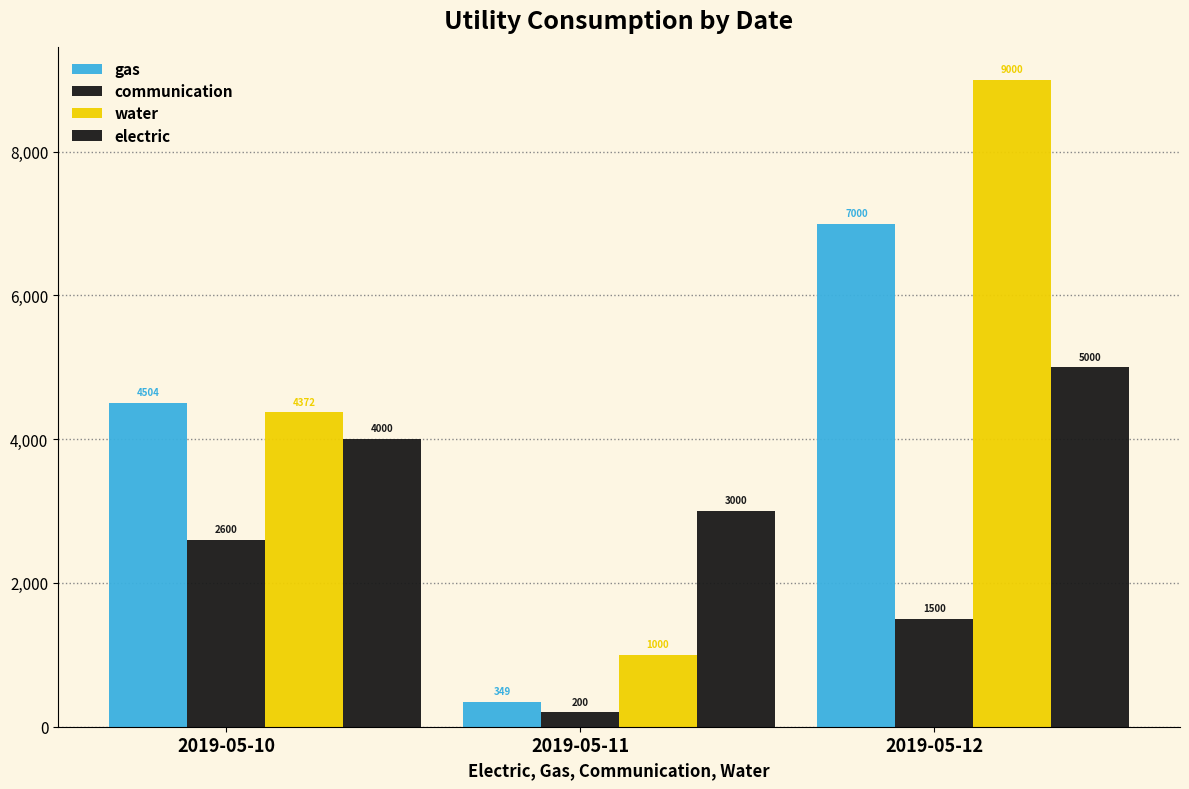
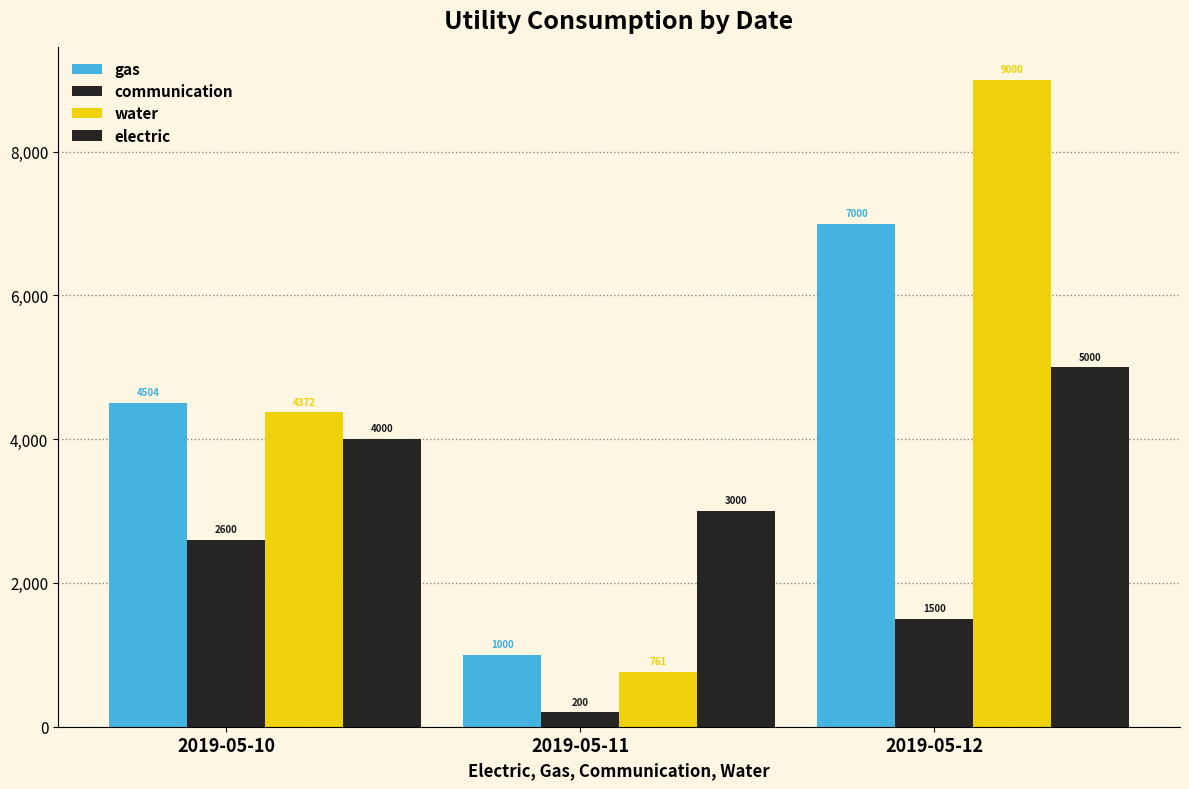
  {
    "gas": {
      "2019-05-10": 4504,
-     "2019-05-11": 349,
+     "2019-05-11": 1000,
      "2019-05-12": 7000
    },
    "water": {
      "2019-05-10": 4372,
-     "2019-05-11": 1000,
+     "2019-05-11": 761,
      "2019-05-12": 9000
    }
  }
